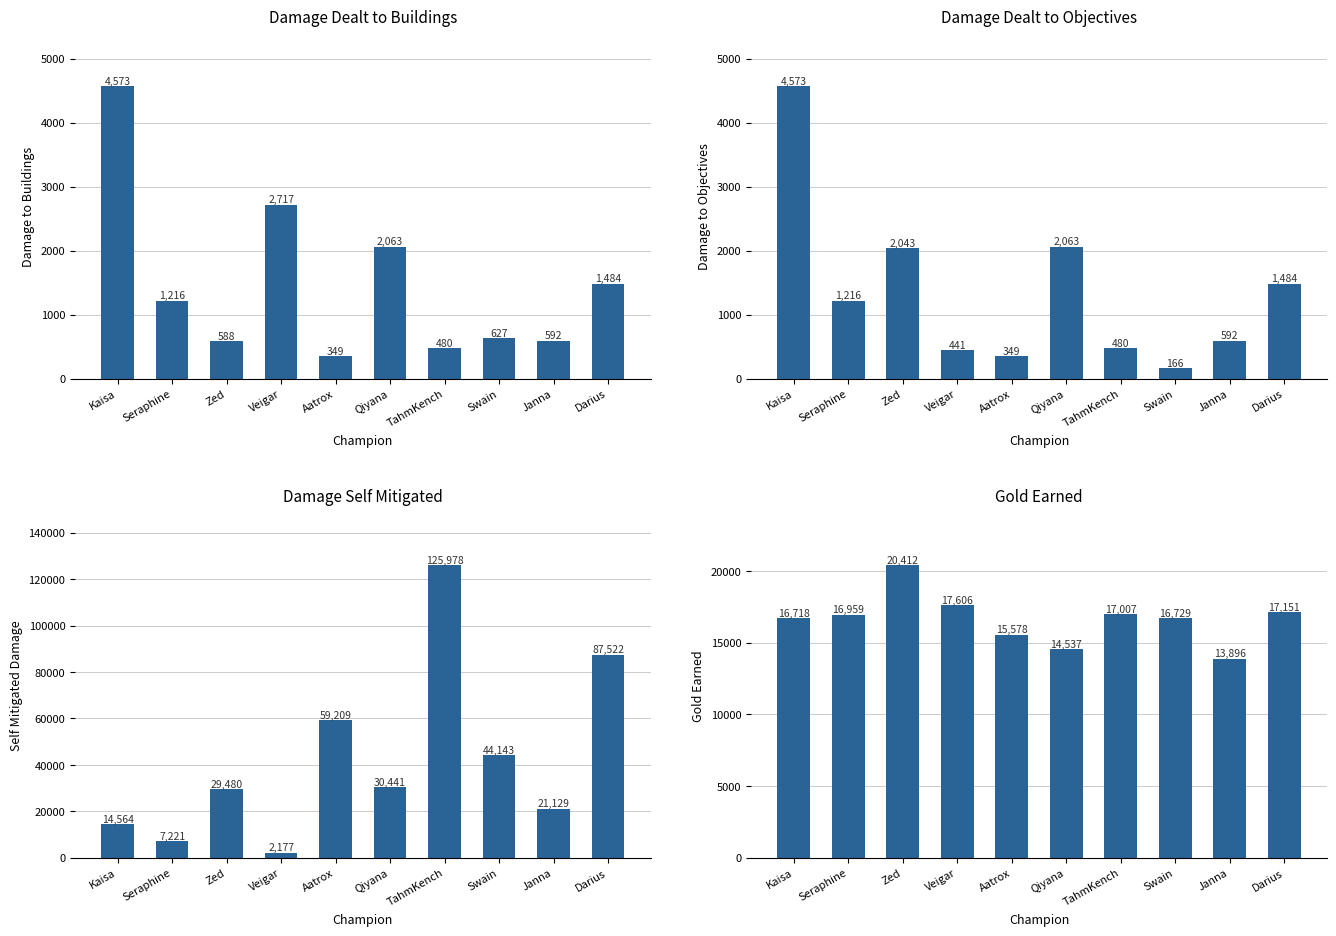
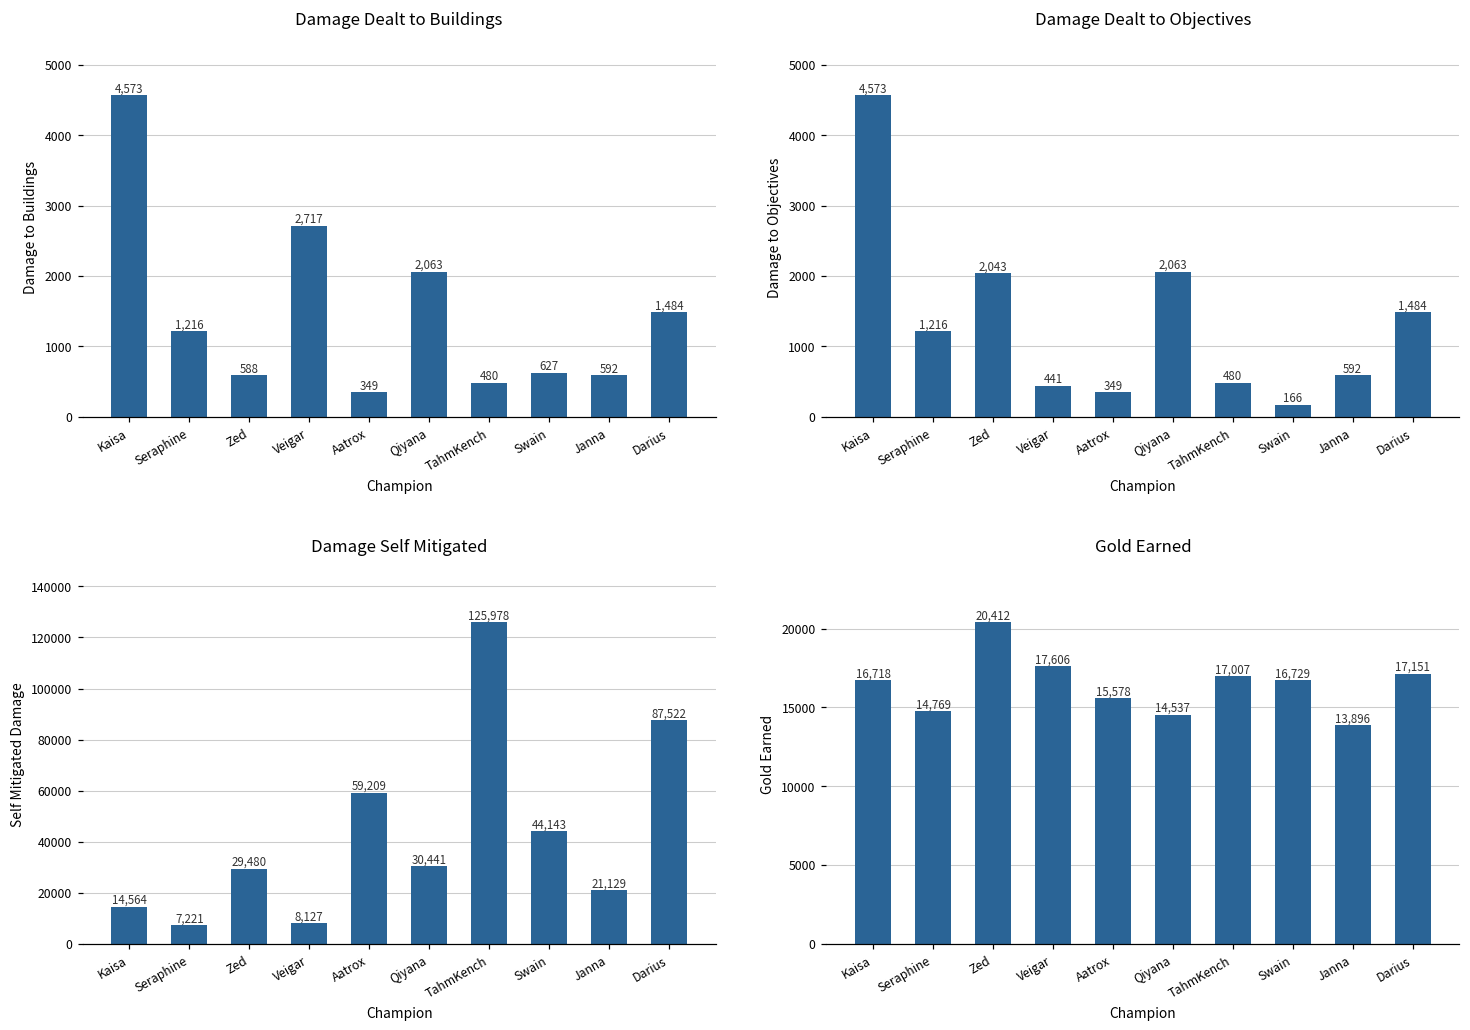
  {
    "Damage Dealt to Buildings": {
      "Kaisa": "4,573",
      "Seraphine": "1,216",
      "Zed": "588",
      "Veigar": "2,717",
      "Aatrox": "349",
      "Qiyana": "2,063",
      "TahmKench": "480",
      "Swain": "627",
      "Janna": "592",
      "Darius": "1,484"
    },
    "Damage Dealt to Objectives": {
      "Kaisa": "4,573",
      "Seraphine": "1,216",
      "Zed": "2,043",
      "Veigar": "441",
      "Aatrox": "349",
      "Qiyana": "2,063",
      "TahmKench": "480",
      "Swain": "166",
      "Janna": "592",
      "Darius": "1,484"
    },
    "Damage Self Mitigated": {
      "Kaisa": "14,564",
      "Seraphine": "7,221",
      "Zed": "29,480",
-     "Veigar": "2,177",
+     "Veigar": "8,127",
      "Aatrox": "59,209",
      "Qiyana": "30,441",
      "TahmKench": "125,978",
      "Swain": "44,143",
      "Janna": "21,129",
      "Darius": "87,522"
    },
    "Gold Earned": {
      "Kaisa": "16,718",
-     "Seraphine": "16,959",
+     "Seraphine": "14,769",
      "Zed": "20,412",
      "Veigar": "17,606",
      "Aatrox": "15,578",
      "Qiyana": "14,537",
      "TahmKench": "17,007",
      "Swain": "16,729",
      "Janna": "13,896",
      "Darius": "17,151"
    }
  }
